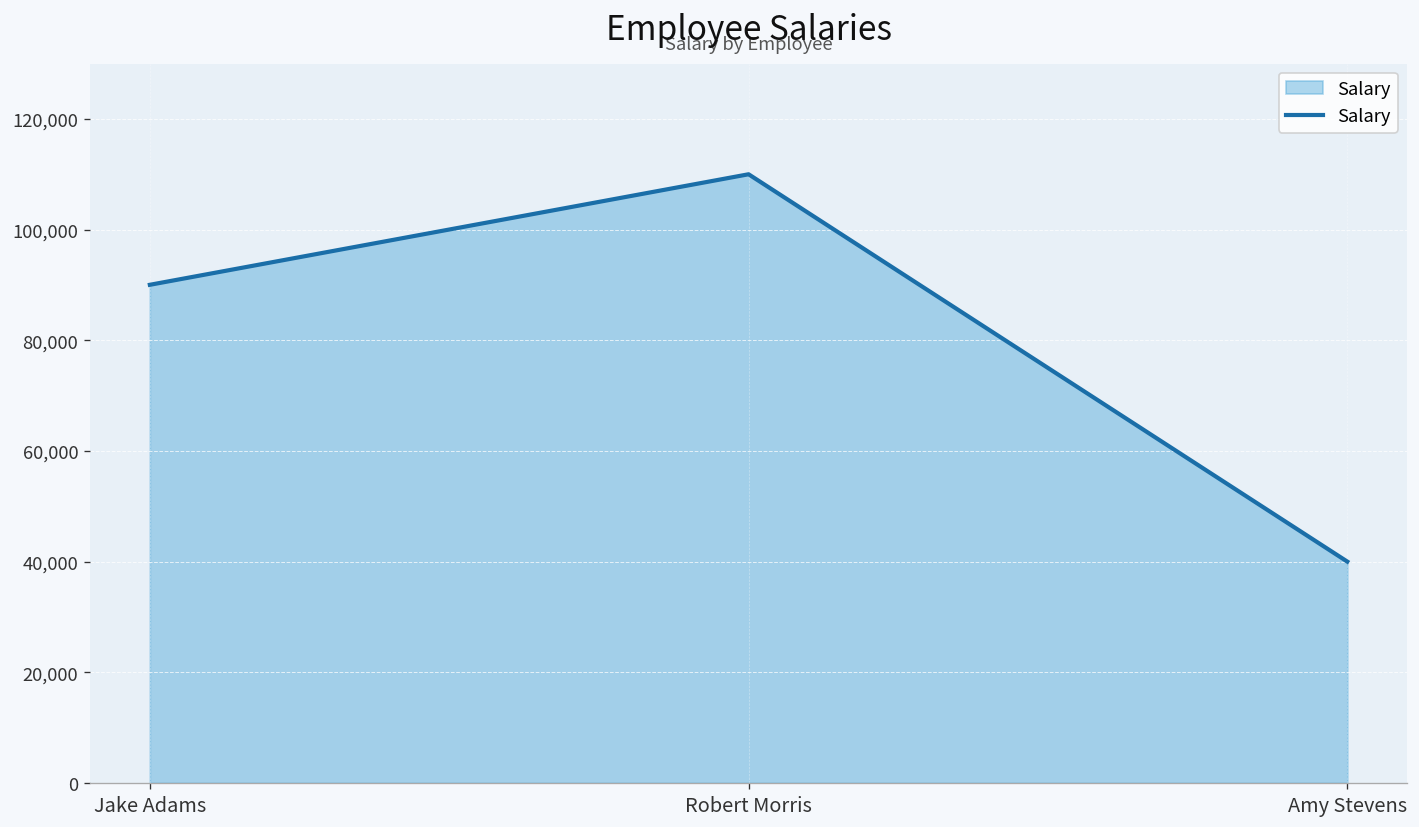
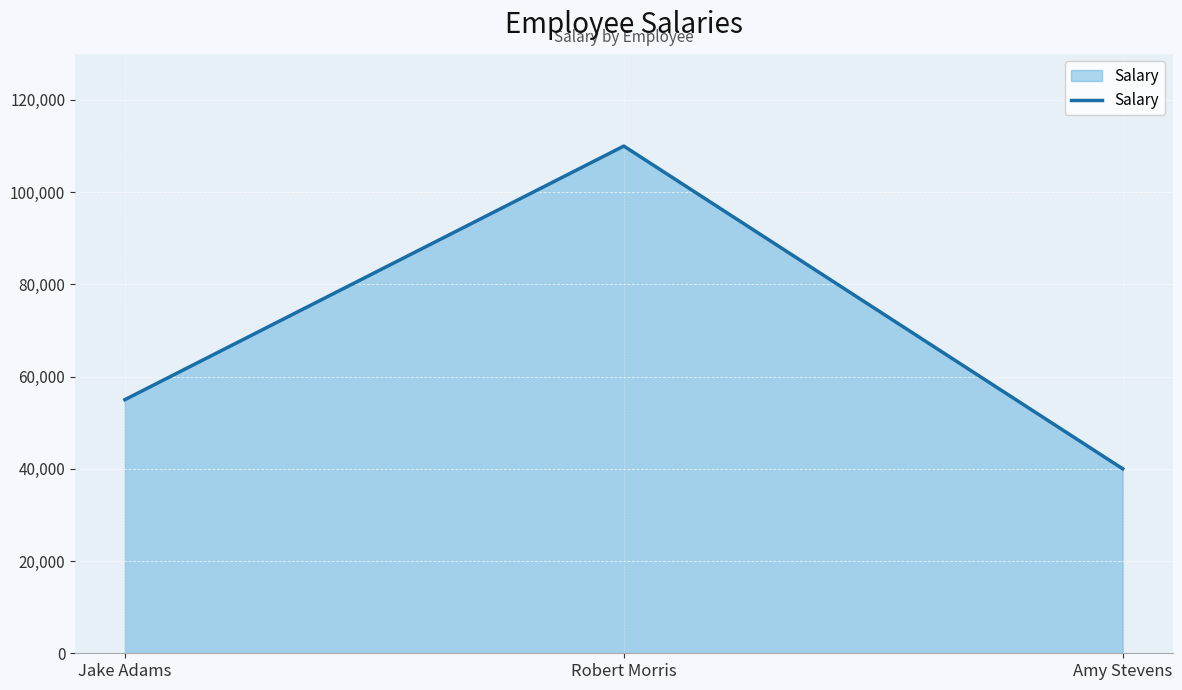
  {
-   "Jake Adams": "90,000",
+   "Jake Adams": "55,000",
    "Robert Morris": "110,000",
    "Amy Stevens": "40,000"
  }
